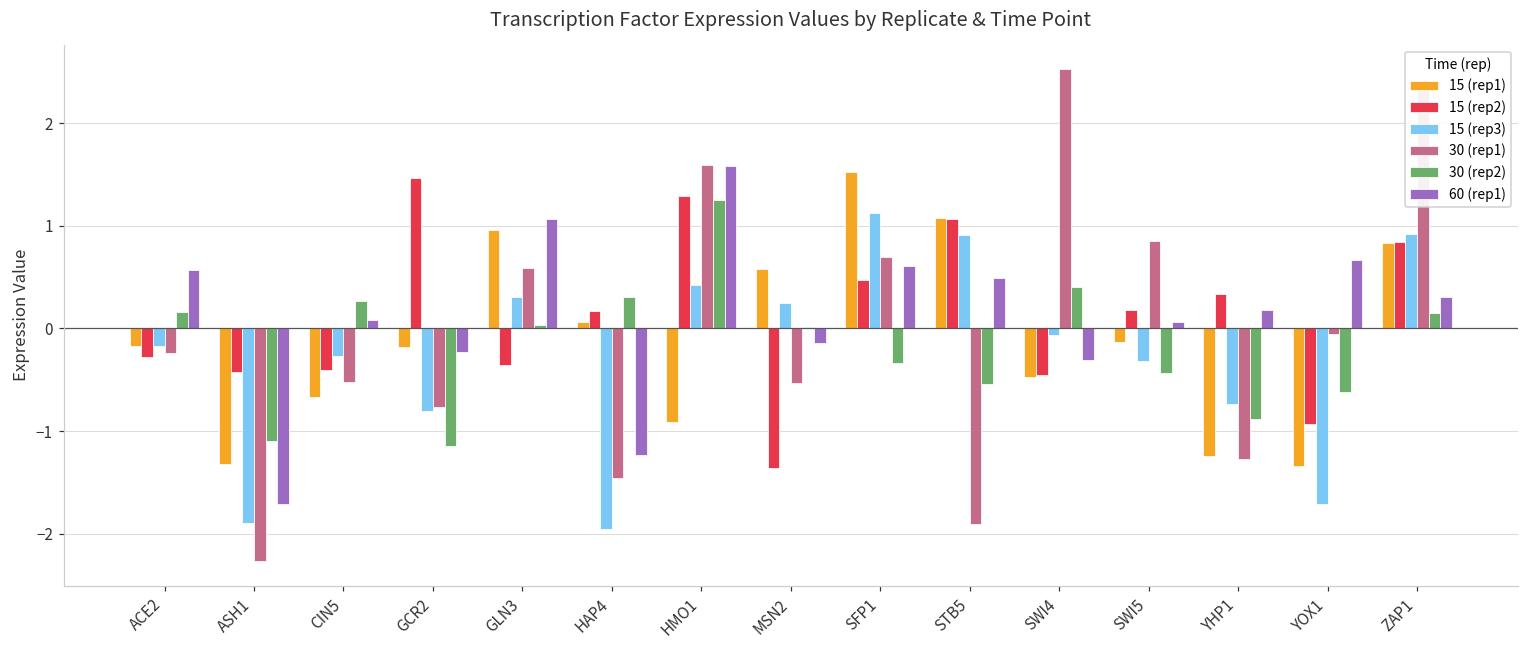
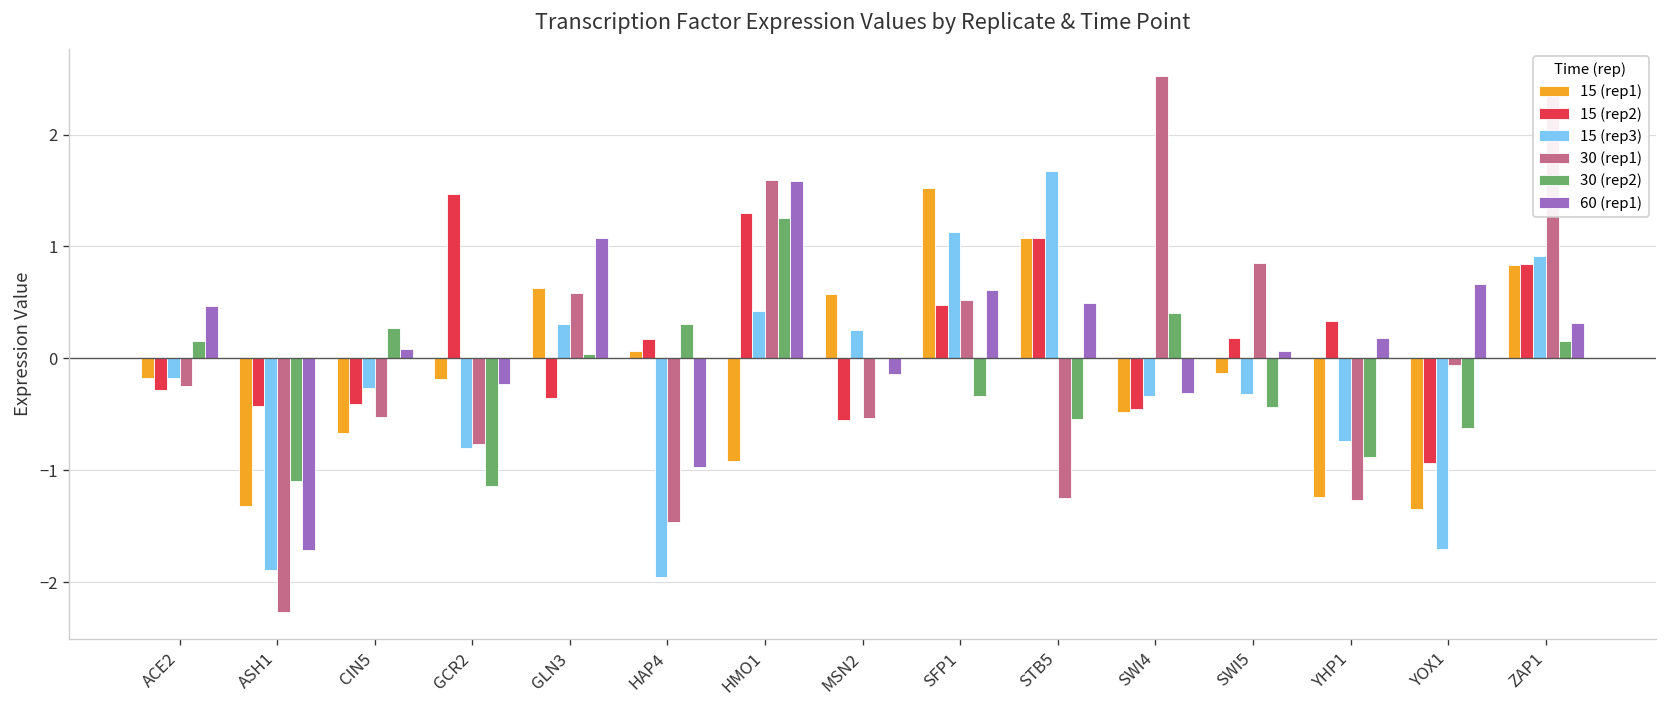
  {
    "15 (rep1)": {
      "ACE2": -0.2,
      "ASH1": -1.3,
      "CIN5": -0.7,
      "GCR2": -0.2,
-     "GLN3": 1.0,
+     "GLN3": 0.6,
      "HAP4": 0.1,
      "HMO1": -0.9,
      "MSN2": 0.6,
      "SFP1": 1.5,
      "STB5": 1.1,
      "SWI4": -0.5,
      "SWI5": -0.1,
      "YHP1": -1.2,
      "YOX1": -1.3,
      "ZAP1": 0.8
    },
    "15 (rep2)": {
      "ACE2": -0.3,
      "ASH1": -0.4,
      "CIN5": -0.4,
      "GCR2": 1.5,
      "GLN3": -0.4,
      "HAP4": 0.2,
      "HMO1": 1.3,
-     "MSN2": -1.4,
+     "MSN2": -0.5,
      "SFP1": 0.5,
      "STB5": 1.1,
      "SWI4": -0.5,
      "SWI5": 0.2,
      "YHP1": 0.3,
      "YOX1": -0.9,
      "ZAP1": 0.8
    },
    "15 (rep3)": {
      "ACE2": -0.2,
      "ASH1": -1.9,
      "CIN5": -0.3,
      "GCR2": -0.8,
      "GLN3": 0.3,
      "HAP4": -2.0,
      "HMO1": 0.4,
      "MSN2": 0.2,
      "SFP1": 1.1,
-     "STB5": 0.9,
-     "SWI4": -0.1,
+     "STB5": 1.7,
+     "SWI4": -0.3,
      "SWI5": -0.3,
      "YHP1": -0.7,
      "YOX1": -1.7,
      "ZAP1": 0.9
    },
    "30 (rep1)": {
      "ACE2": -0.2,
      "ASH1": -2.3,
      "CIN5": -0.5,
      "GCR2": -0.8,
      "GLN3": 0.6,
      "HAP4": -1.5,
      "HMO1": 1.6,
      "MSN2": -0.5,
-     "SFP1": 0.7,
-     "STB5": -1.9,
+     "SFP1": 0.5,
+     "STB5": -1.3,
      "SWI4": 2.5,
      "SWI5": 0.9,
      "YHP1": -1.3,
      "YOX1": -0.1
    },
    "30 (rep2)": {
      "ACE2": 0.2,
      "ASH1": -1.1,
      "CIN5": 0.3,
      "GCR2": -1.1,
      "GLN3": 0.0,
      "HAP4": 0.3,
      "HMO1": 1.3,
      "SFP1": -0.3,
      "STB5": -0.5,
      "SWI4": 0.4,
      "SWI5": -0.4,
      "YHP1": -0.9,
      "YOX1": -0.6,
      "ZAP1": 0.2
    },
    "60 (rep1)": {
-     "ACE2": 0.6,
+     "ACE2": 0.5,
      "ASH1": -1.7,
      "CIN5": 0.1,
      "GCR2": -0.2,
      "GLN3": 1.1,
-     "HAP4": -1.2,
+     "HAP4": -1.0,
      "HMO1": 1.6,
      "MSN2": -0.1,
      "SFP1": 0.6,
      "STB5": 0.5,
      "SWI4": -0.3,
      "SWI5": 0.1,
      "YHP1": 0.2,
      "YOX1": 0.7,
      "ZAP1": 0.3
    }
  }
